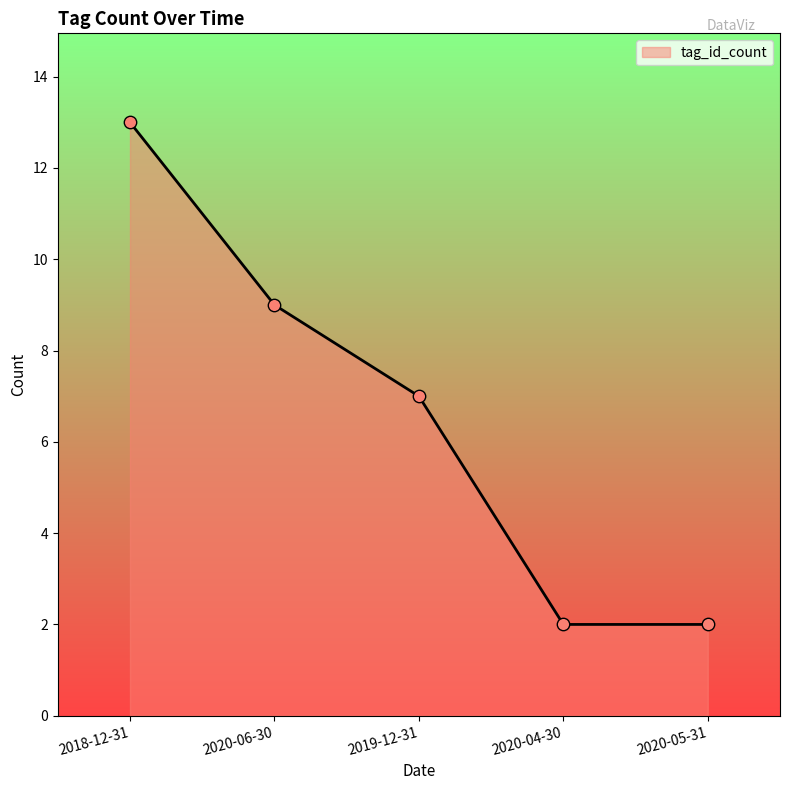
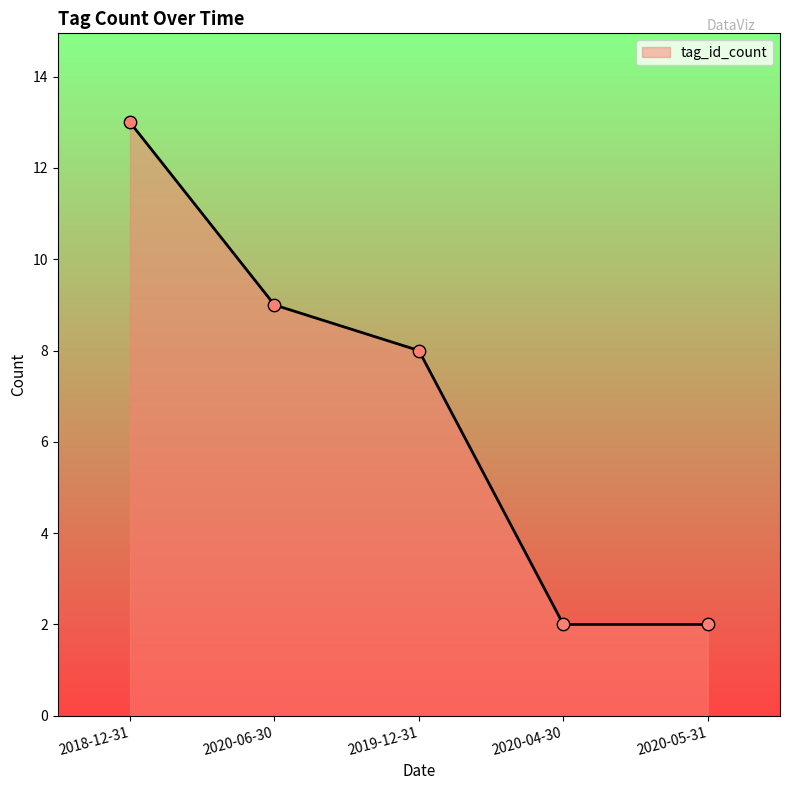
  {
    "2018-12-31": 13,
    "2020-06-30": 9,
-   "2019-12-31": 7,
+   "2019-12-31": 8,
    "2020-04-30": 2,
    "2020-05-31": 2
  }
